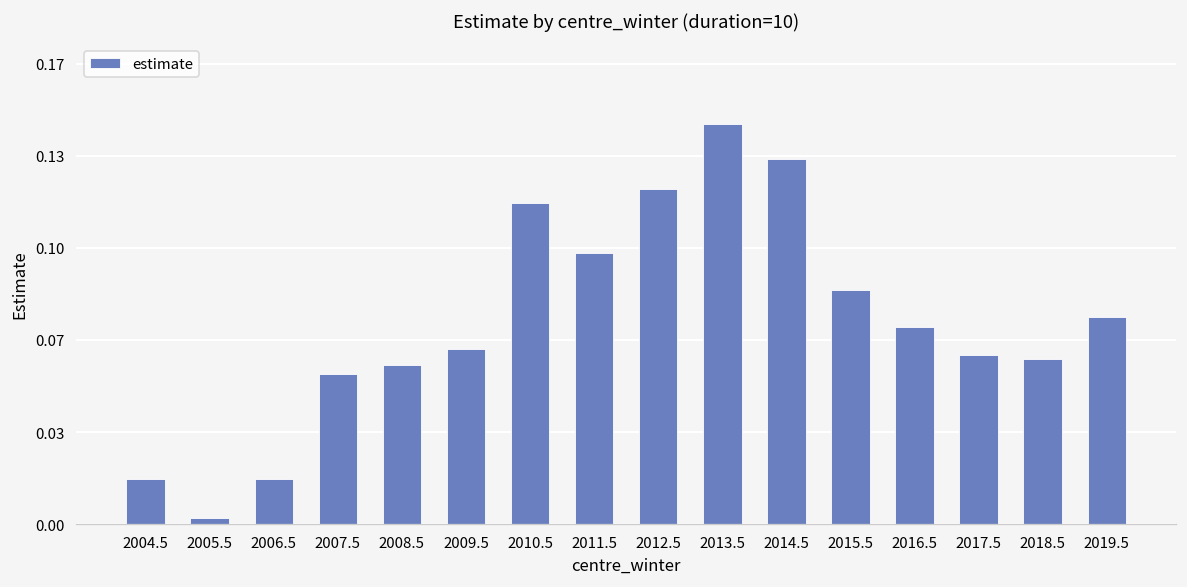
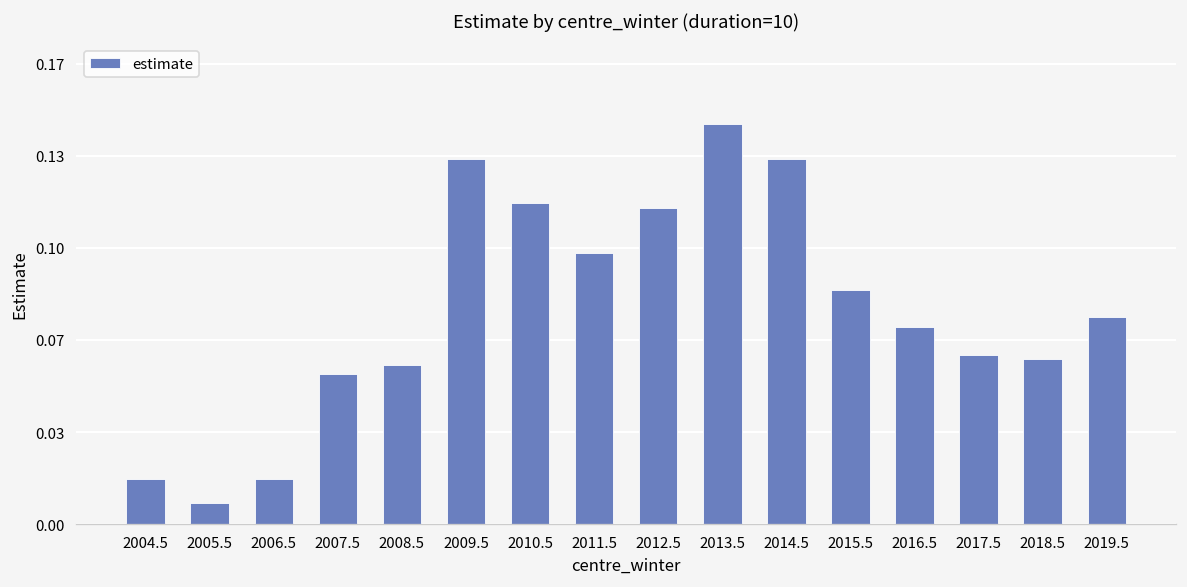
  {
    "2004.5": 0.016,
-   "2005.5": 0.002,
+   "2005.5": 0.008,
    "2006.5": 0.016,
    "2007.5": 0.054,
    "2008.5": 0.057,
-   "2009.5": 0.063,
+   "2009.5": 0.132,
    "2010.5": 0.116,
    "2011.5": 0.098,
-   "2012.5": 0.121,
+   "2012.5": 0.114,
    "2013.5": 0.144,
    "2014.5": 0.132,
    "2015.5": 0.085,
    "2016.5": 0.071,
    "2017.5": 0.061,
    "2018.5": 0.059,
    "2019.5": 0.075
  }
